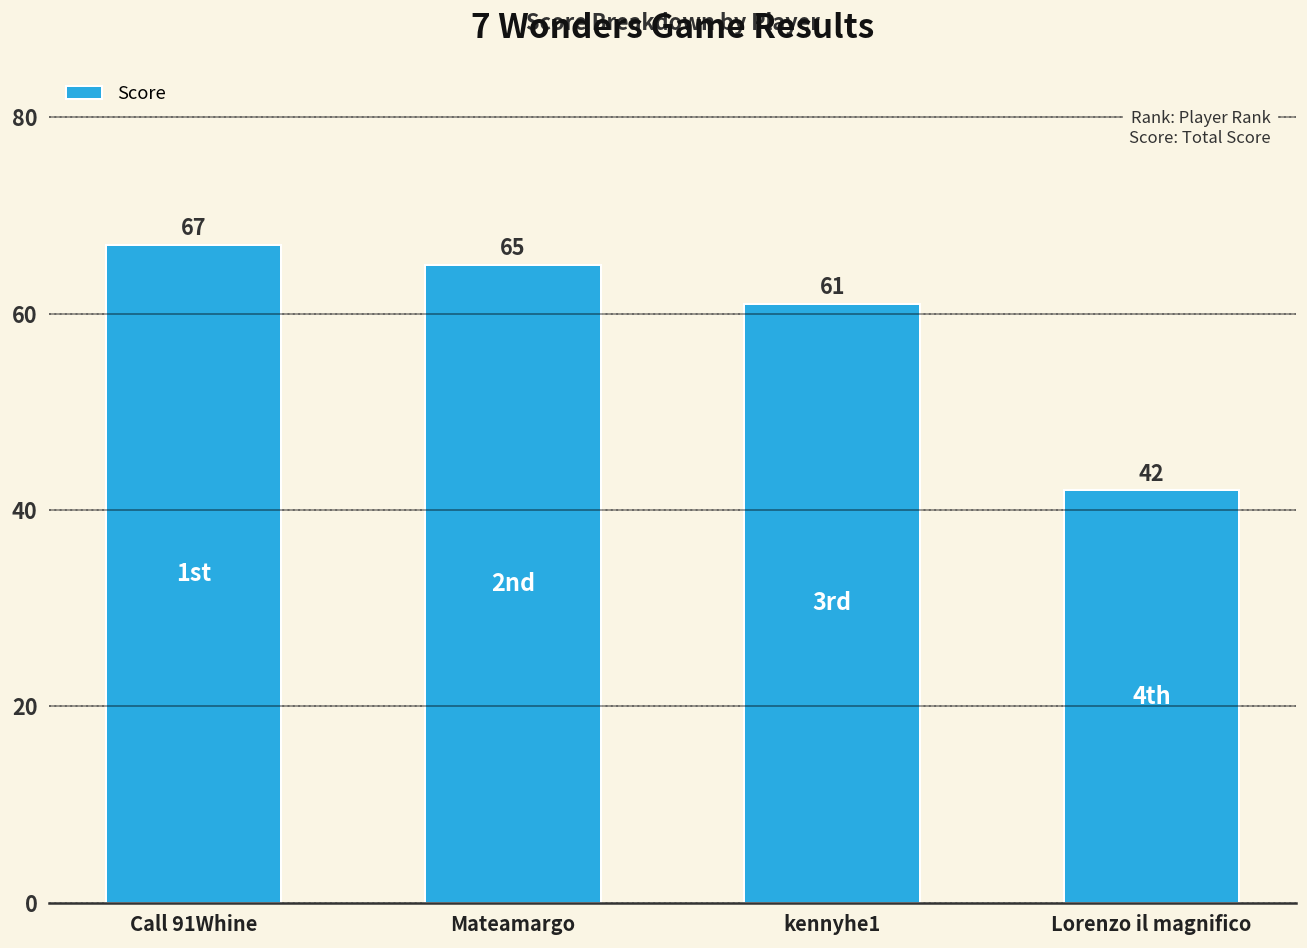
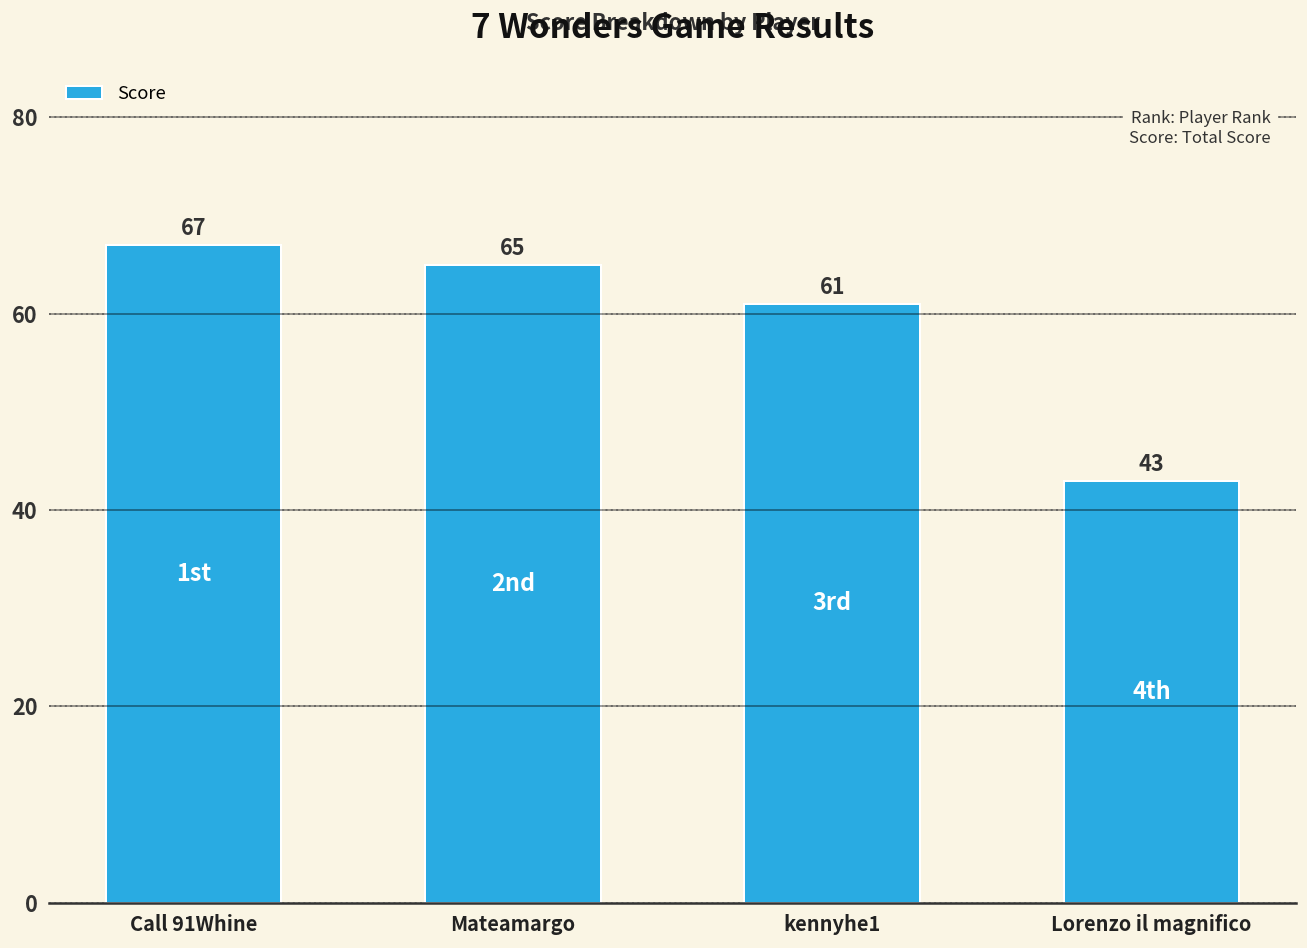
  {
    "Call 91Whine": 67,
    "Mateamargo": 65,
    "kennyhe1": 61,
-   "Lorenzo il magnifico": 42
+   "Lorenzo il magnifico": 43
  }
